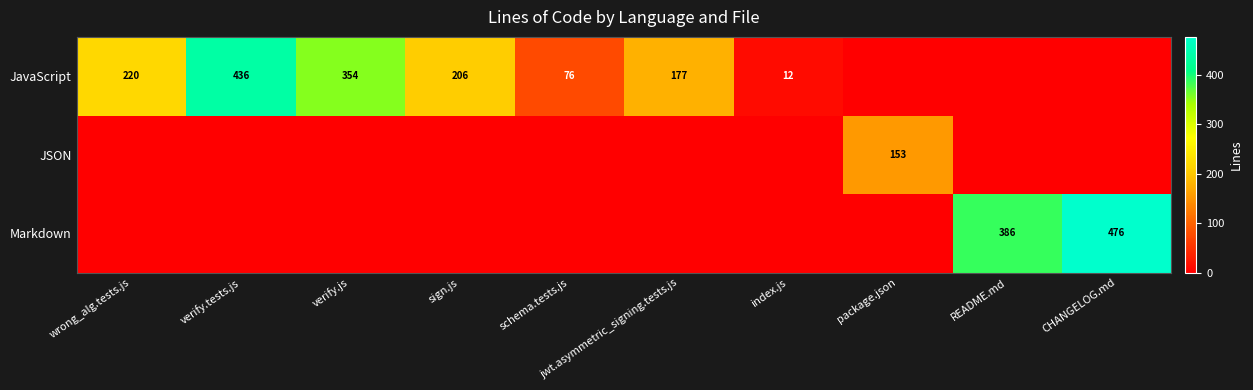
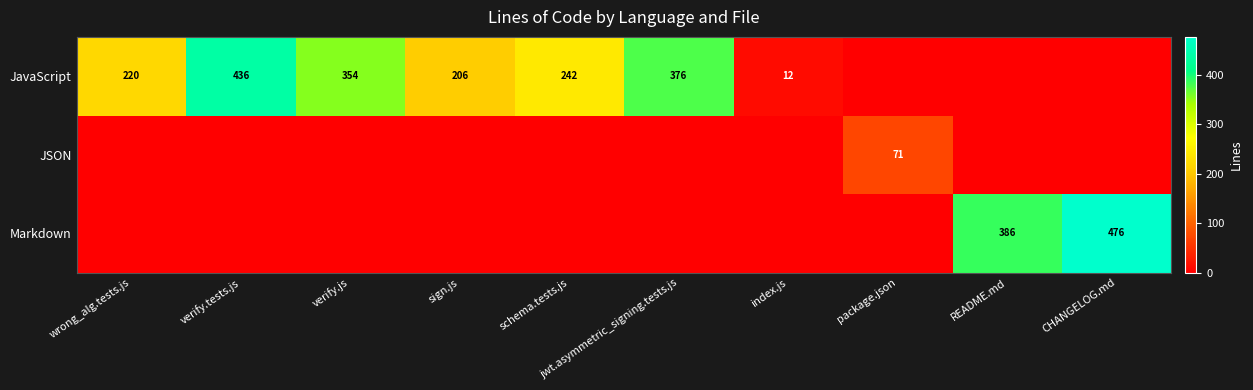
  {
    "JavaScript": {
      "wrong_alg.tests.js": 220,
      "verify.tests.js": 436,
      "verify.js": 354,
      "sign.js": 206,
-     "schema.tests.js": 76,
-     "jwt.asymmetric_signing.tests.js": 177,
+     "schema.tests.js": 242,
+     "jwt.asymmetric_signing.tests.js": 376,
      "index.js": 12
    },
    "JSON": {
-     "package.json": 153
+     "package.json": 71
    },
    "Markdown": {
      "README.md": 386,
      "CHANGELOG.md": 476
    }
  }
